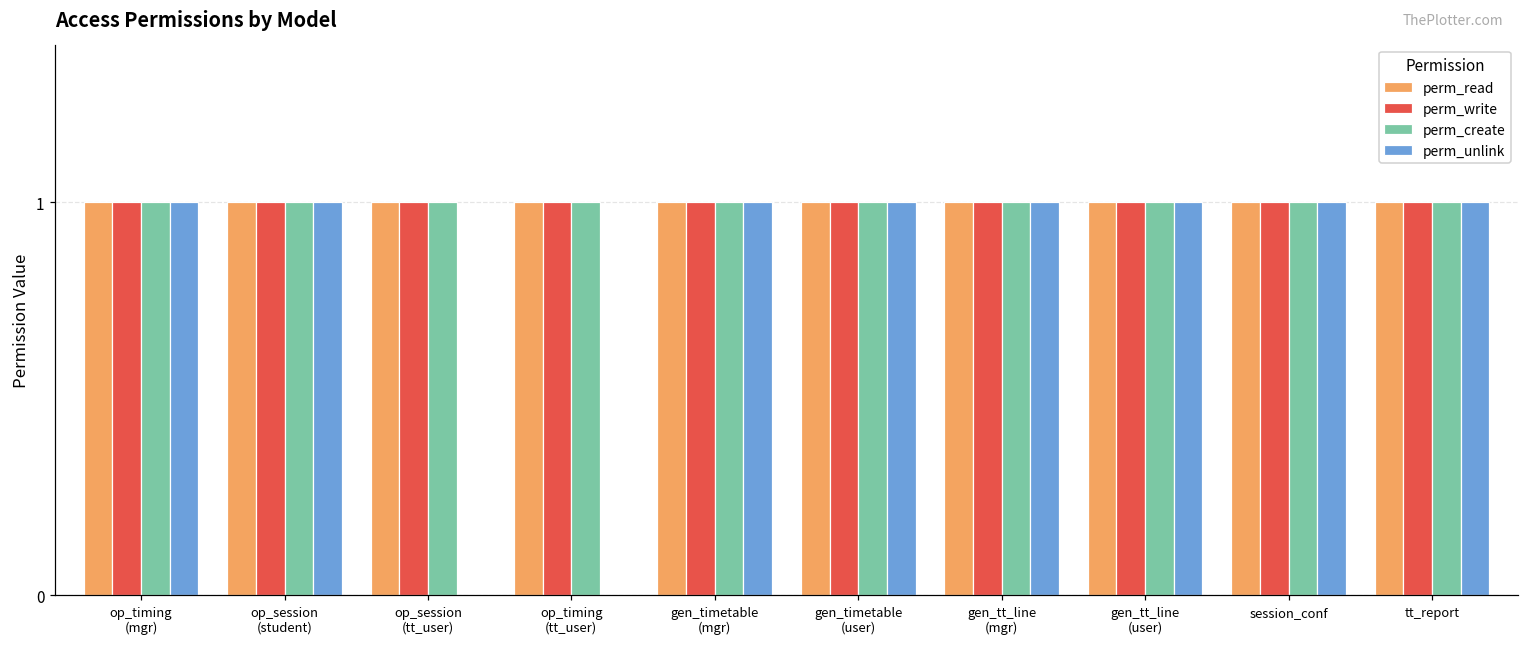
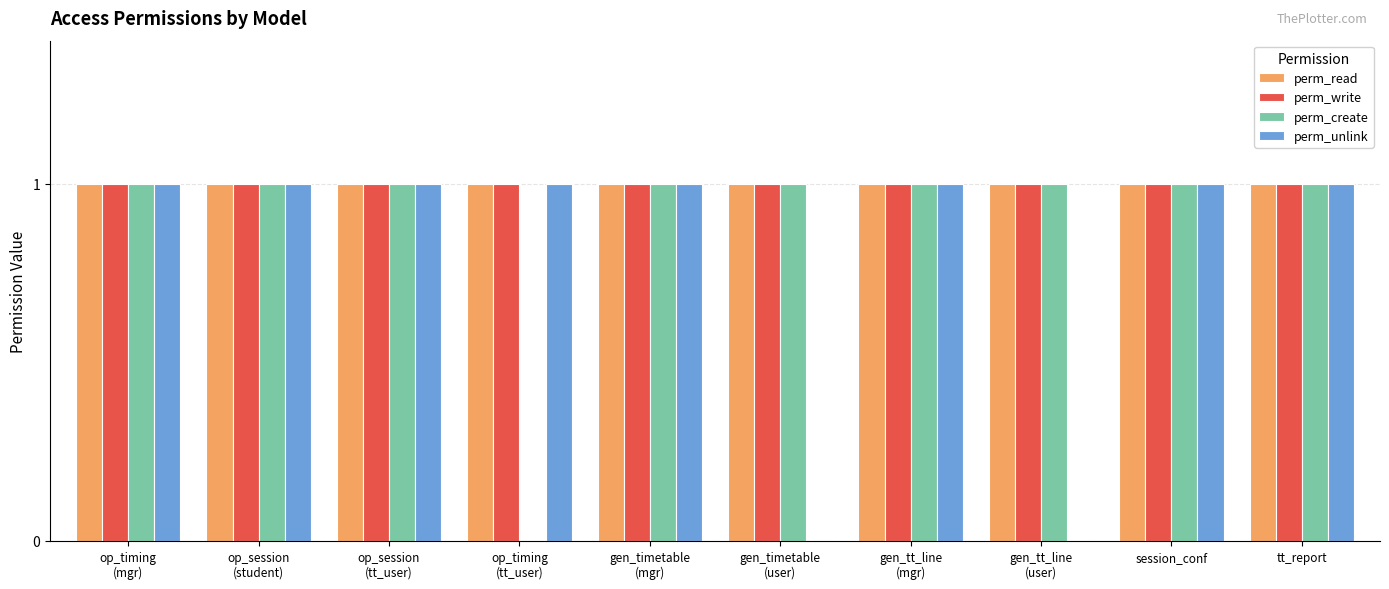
  {
    "perm_read": {
      "op_timing (mgr)": 1,
      "op_session (student)": 1,
      "op_session (tt_user)": 1,
      "op_timing (tt_user)": 1,
      "gen_timetable (mgr)": 1,
      "gen_timetable (user)": 1,
      "gen_tt_line (mgr)": 1,
      "gen_tt_line (user)": 1,
      "session_conf": 1,
      "tt_report": 1
    },
    "perm_write": {
      "op_timing (mgr)": 1,
      "op_session (student)": 1,
      "op_session (tt_user)": 1,
      "op_timing (tt_user)": 1,
      "gen_timetable (mgr)": 1,
      "gen_timetable (user)": 1,
      "gen_tt_line (mgr)": 1,
      "gen_tt_line (user)": 1,
      "session_conf": 1,
      "tt_report": 1
    },
    "perm_create": {
      "op_timing (mgr)": 1,
      "op_session (student)": 1,
      "op_session (tt_user)": 1,
-     "op_timing (tt_user)": 1,
+     "op_timing (tt_user)": 0,
      "gen_timetable (mgr)": 1,
      "gen_timetable (user)": 1,
      "gen_tt_line (mgr)": 1,
      "gen_tt_line (user)": 1,
      "session_conf": 1,
      "tt_report": 1
    },
    "perm_unlink": {
      "op_timing (mgr)": 1,
      "op_session (student)": 1,
-     "op_session (tt_user)": 0,
-     "op_timing (tt_user)": 0,
+     "op_session (tt_user)": 1,
+     "op_timing (tt_user)": 1,
      "gen_timetable (mgr)": 1,
-     "gen_timetable (user)": 1,
+     "gen_timetable (user)": 0,
      "gen_tt_line (mgr)": 1,
-     "gen_tt_line (user)": 1,
+     "gen_tt_line (user)": 0,
      "session_conf": 1,
      "tt_report": 1
    }
  }
